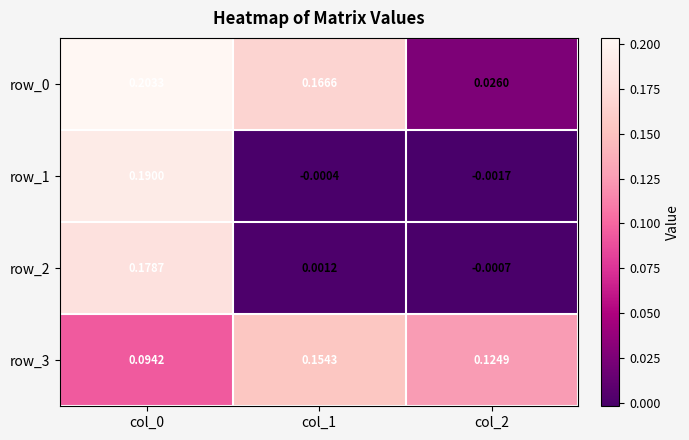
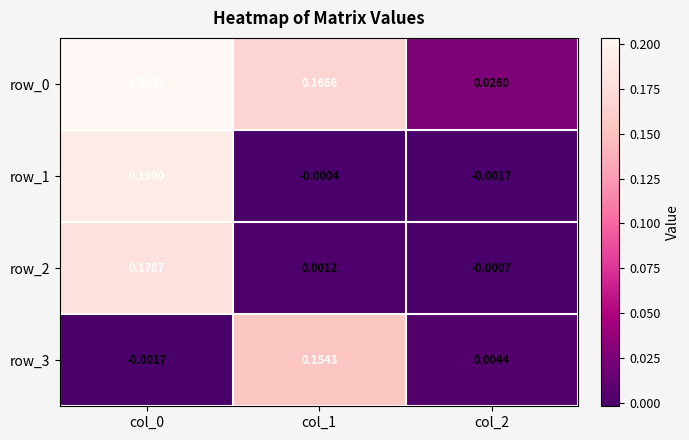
  {
    "row_0": {
      "col_2": 0.0260
    },
    "row_1": {
      "col_1": -0.0004,
      "col_2": -0.0017
    },
    "row_2": {
      "col_1": 0.0012,
      "col_2": -0.0007
    },
    "row_3": {
-     "col_0": 0.0942,
+     "col_0": -0.0017,
      "col_1": 0.1543,
-     "col_2": 0.1249
+     "col_2": 0.0044
    }
  }
